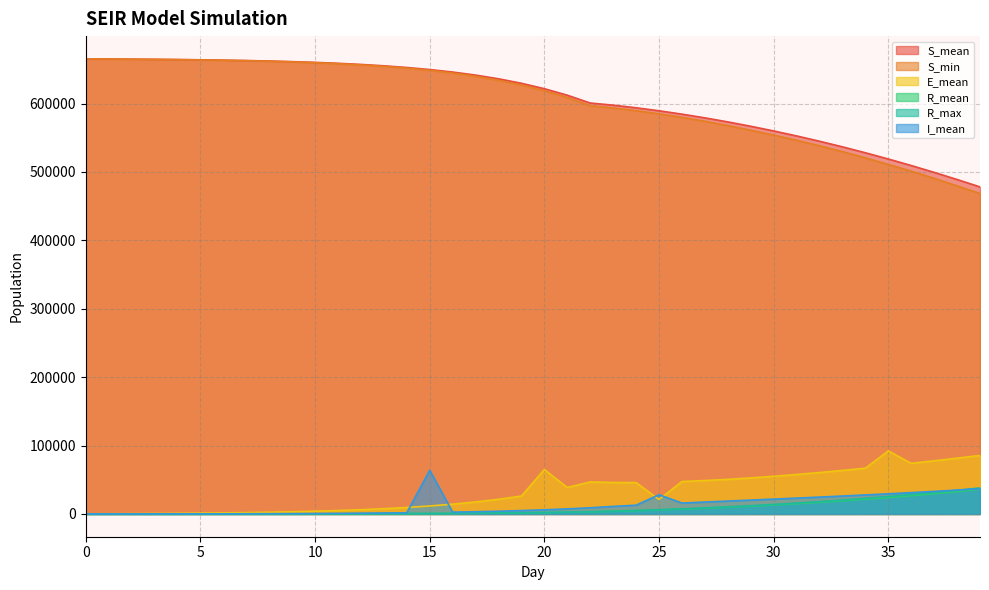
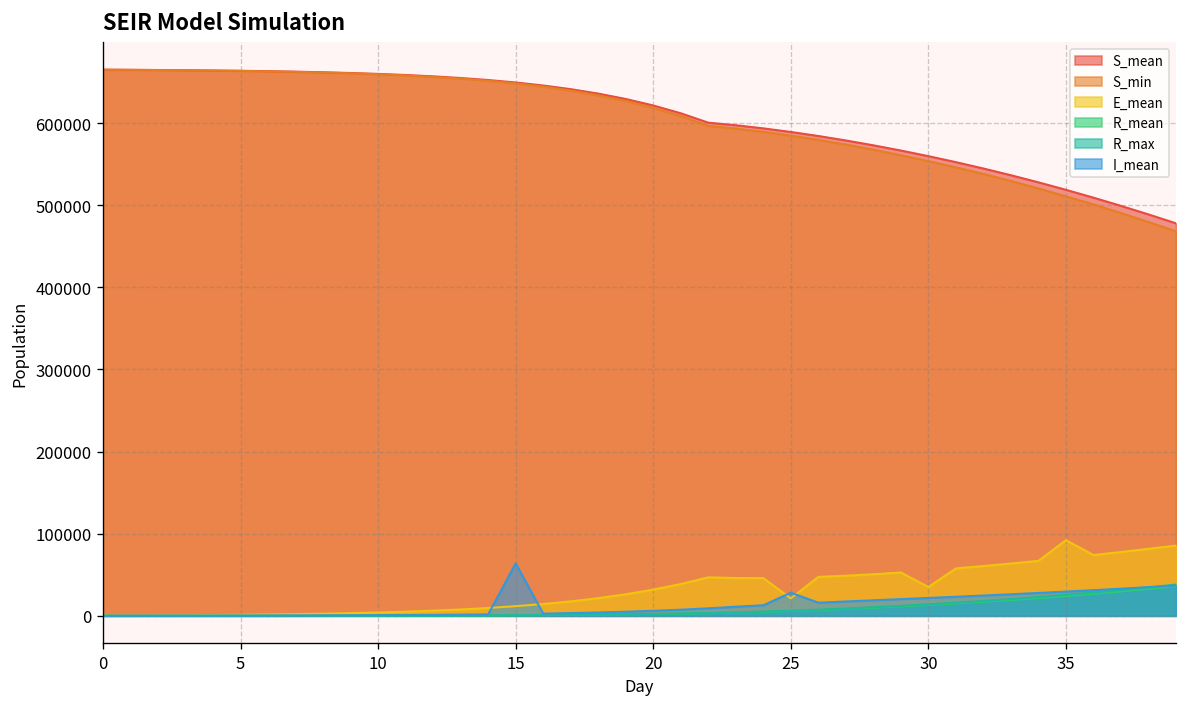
  {
    "E_mean": {
      "15": 10000,
-     "20": 60000,
+     "20": 30000,
      "25": 20000,
-     "30": 60000,
+     "30": 40000,
      "35": 90000
    },
    "I_mean": {
      "15": 60000,
      "20": 10000,
      "25": 30000,
      "30": 20000,
      "35": 30000
    }
  }
